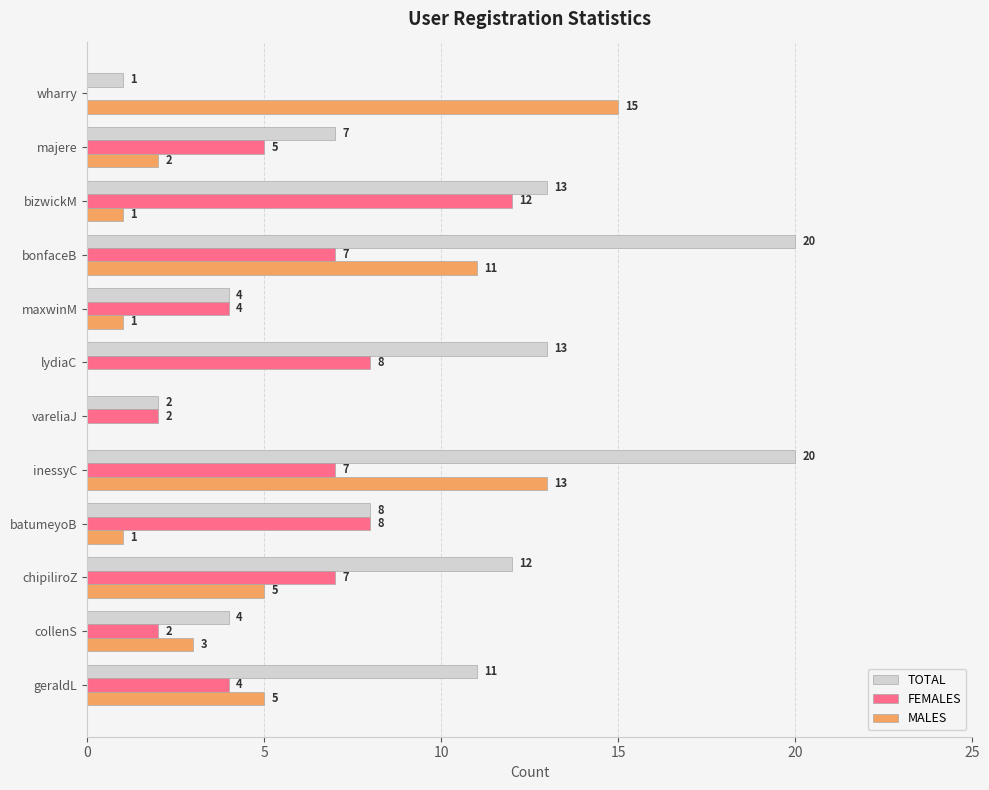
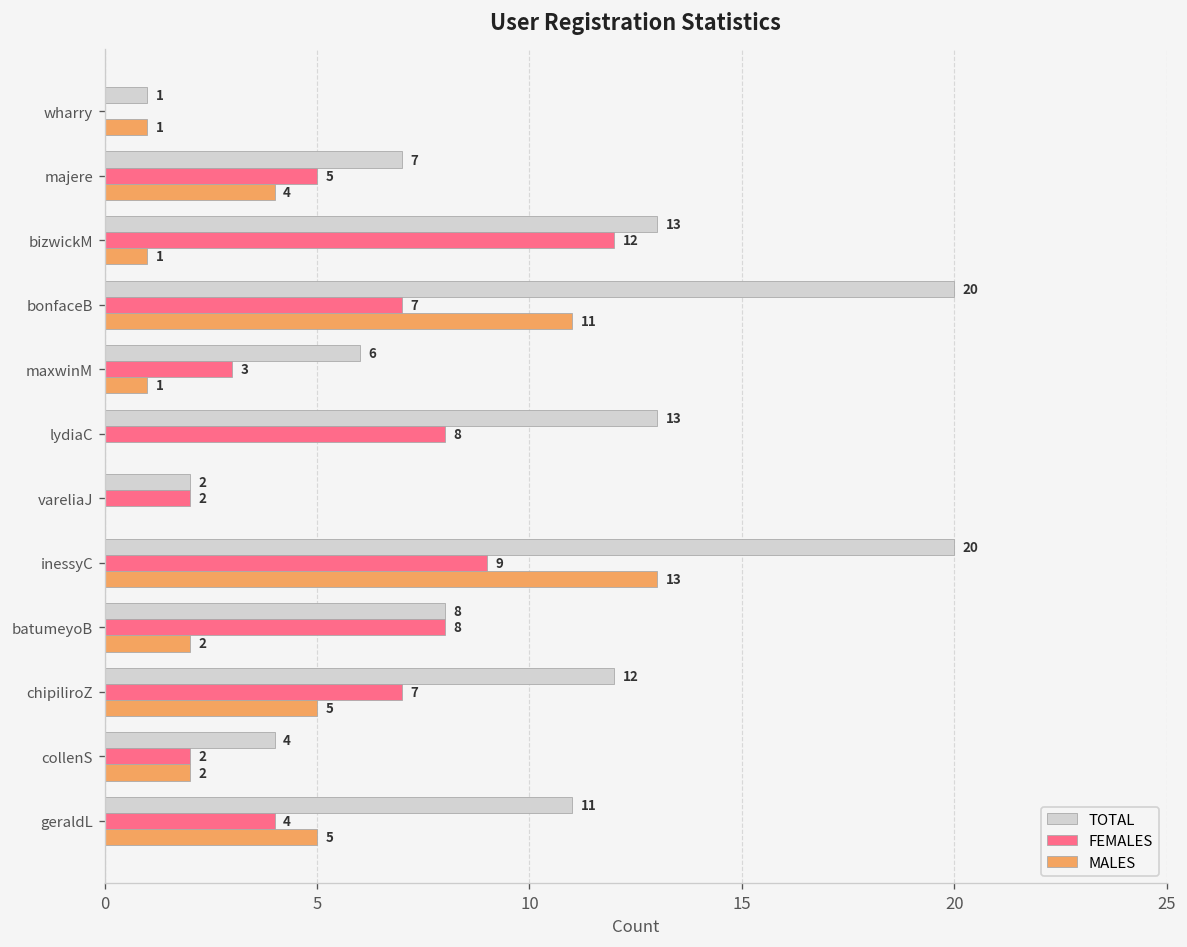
  {
    "TOTAL": {
      "wharry": 1,
      "majere": 7,
      "bizwickM": 13,
      "bonfaceB": 20,
-     "maxwinM": 4,
+     "maxwinM": 6,
      "lydiaC": 13,
      "vareliaJ": 2,
      "inessyC": 20,
      "batumeyoB": 8,
      "chipiliroZ": 12,
      "collenS": 4,
      "geraldL": 11
    },
    "FEMALES": {
      "majere": 5,
      "bizwickM": 12,
      "bonfaceB": 7,
-     "maxwinM": 4,
+     "maxwinM": 3,
      "lydiaC": 8,
      "vareliaJ": 2,
-     "inessyC": 7,
+     "inessyC": 9,
      "batumeyoB": 8,
      "chipiliroZ": 7,
      "collenS": 2,
      "geraldL": 4
    },
    "MALES": {
-     "wharry": 15,
-     "majere": 2,
+     "wharry": 1,
+     "majere": 4,
      "bizwickM": 1,
      "bonfaceB": 11,
      "maxwinM": 1,
      "inessyC": 13,
-     "batumeyoB": 1,
+     "batumeyoB": 2,
      "chipiliroZ": 5,
-     "collenS": 3,
+     "collenS": 2,
      "geraldL": 5
    }
  }
